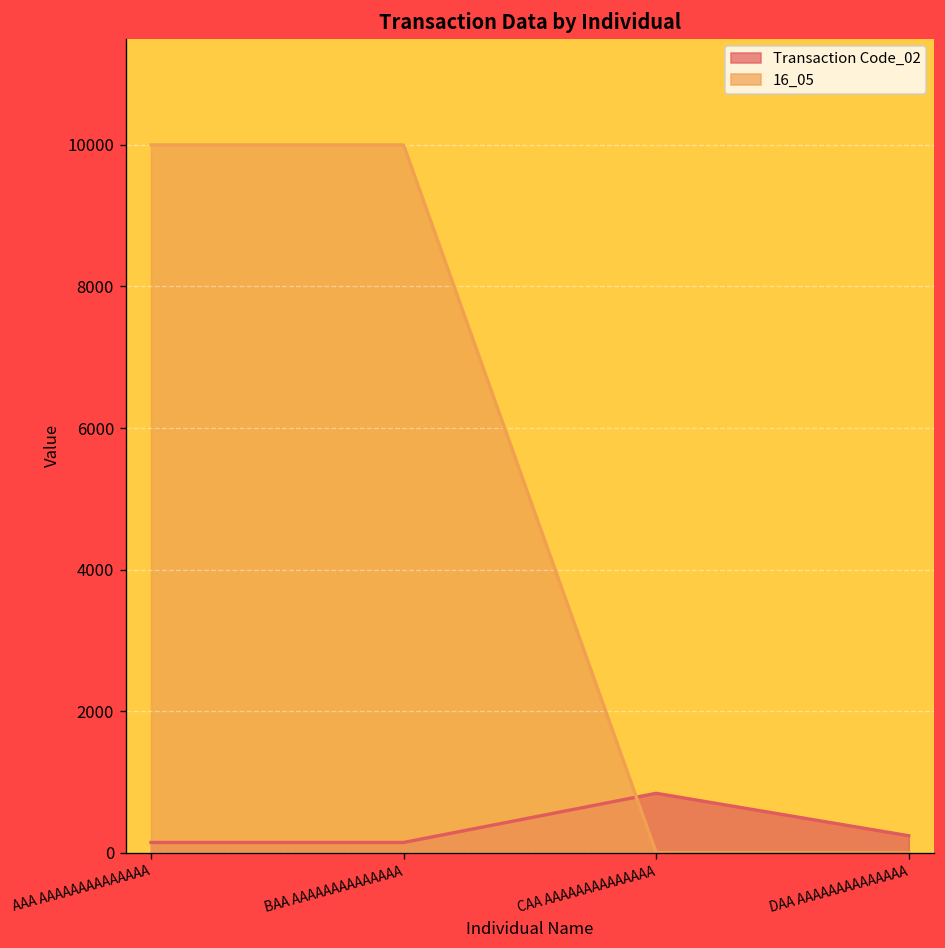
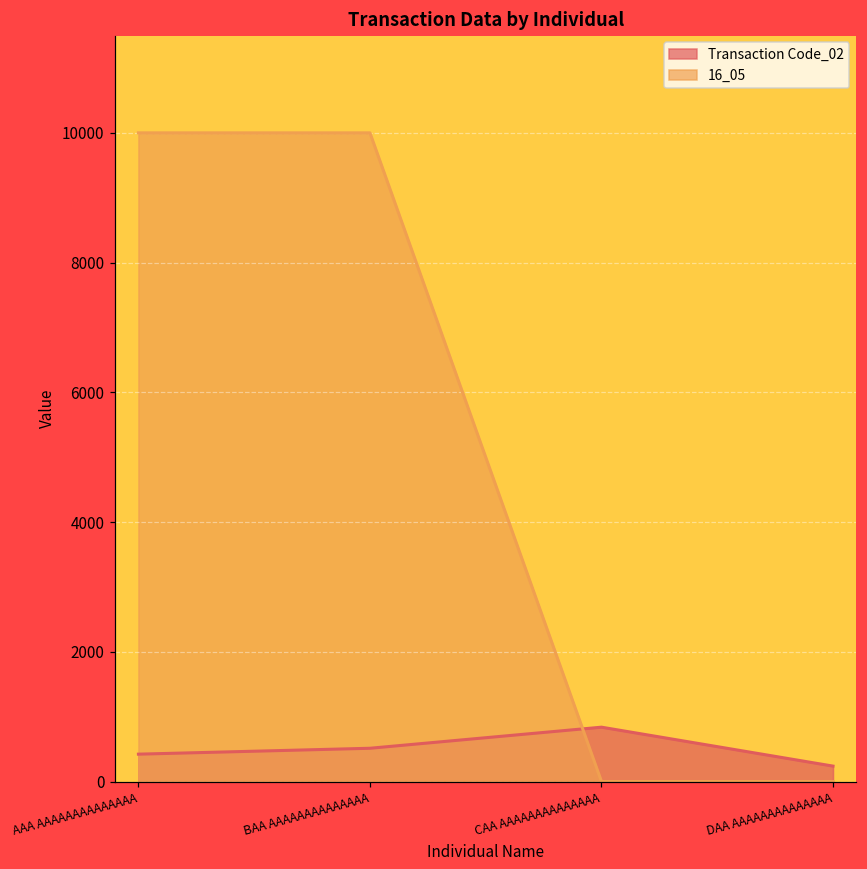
  {
    "Transaction Code_02": {
-     "AAA AAAAAAAAAAAAAA": 100,
-     "BAA AAAAAAAAAAAAAA": 100,
+     "AAA AAAAAAAAAAAAAA": 400,
+     "BAA AAAAAAAAAAAAAA": 500,
      "CAA AAAAAAAAAAAAAA": 800,
      "DAA AAAAAAAAAAAAAA": 200
    },
    "16_05": {
      "AAA AAAAAAAAAAAAAA": 10000,
      "BAA AAAAAAAAAAAAAA": 10000,
      "CAA AAAAAAAAAAAAAA": 0,
      "DAA AAAAAAAAAAAAAA": 0
    }
  }
